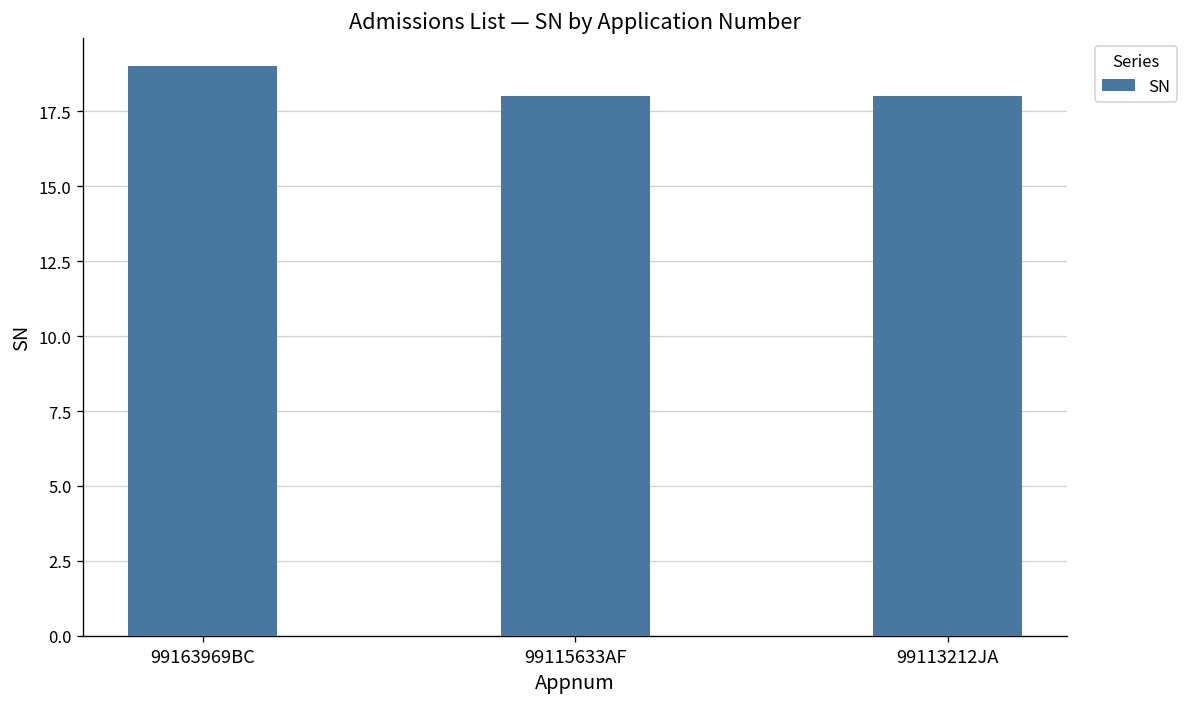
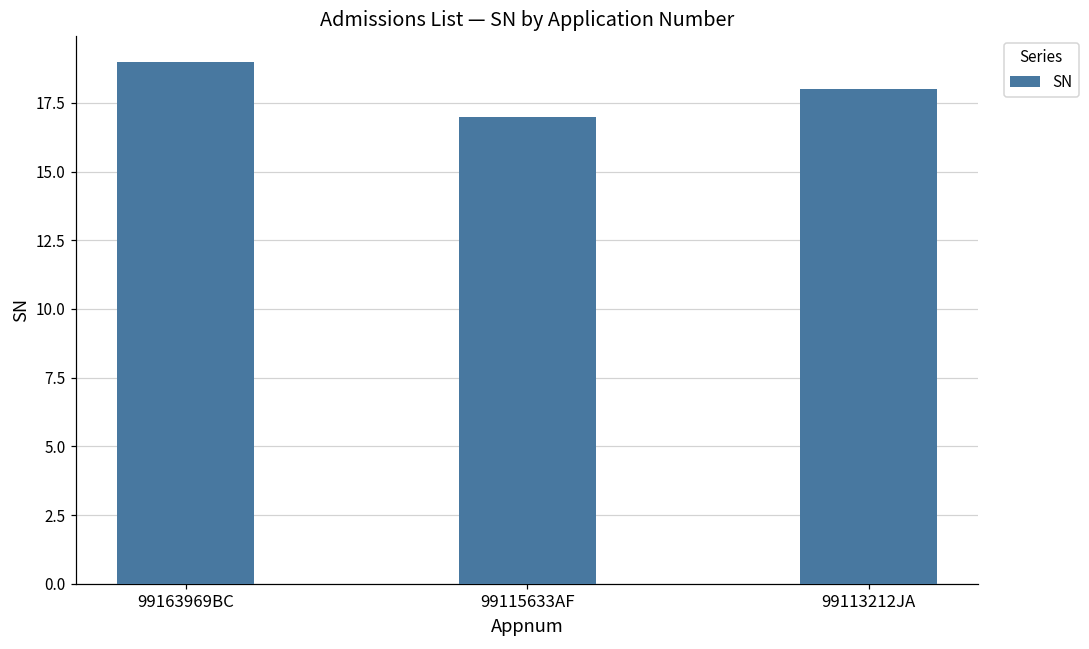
  {
    "99163969BC": 19,
-   "99115633AF": 18,
+   "99115633AF": 17,
    "99113212JA": 18
  }
